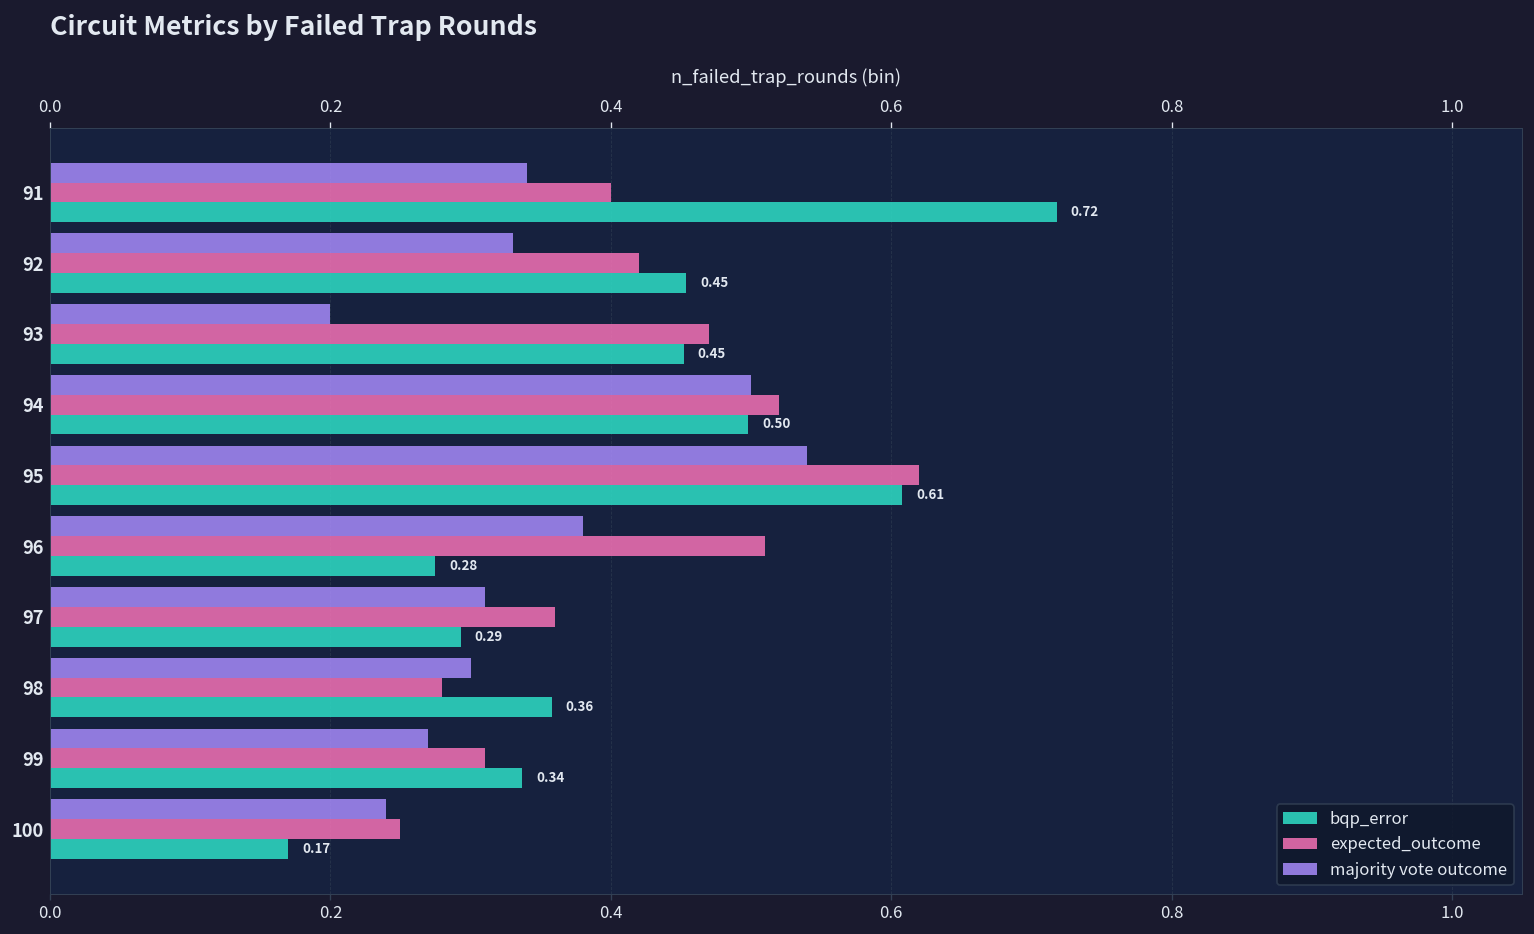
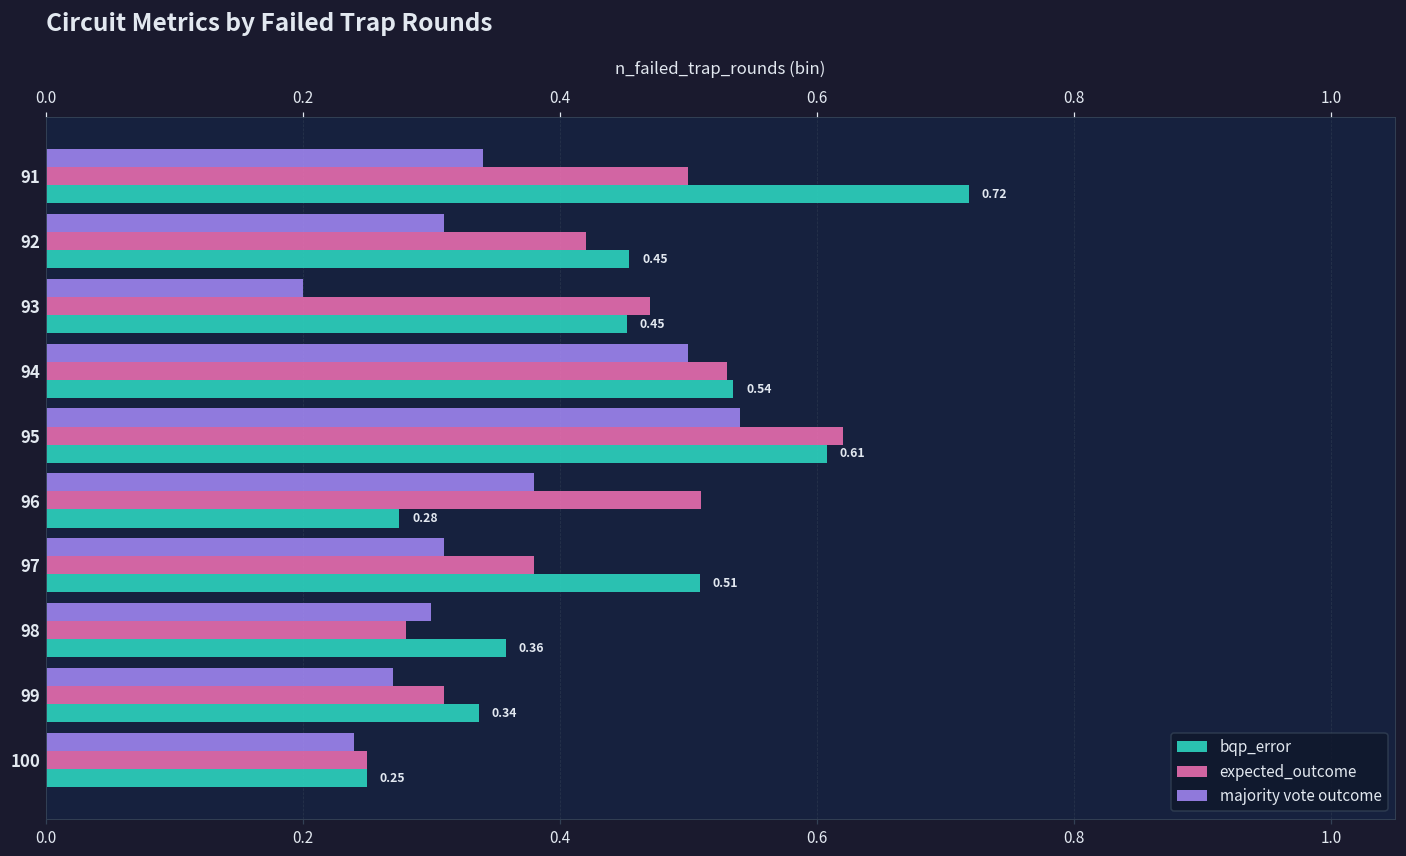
  {
    "bqp_error": {
      "91": 0.72,
      "92": 0.45,
      "93": 0.45,
-     "94": 0.50,
+     "94": 0.54,
      "95": 0.61,
      "96": 0.28,
-     "97": 0.29,
+     "97": 0.51,
      "98": 0.36,
      "99": 0.34,
-     "100": 0.17
+     "100": 0.25
    },
    "expected_outcome": {
-     "91": 0.4,
+     "91": 0.5,
      "92": 0.42,
-     "94": 0.52,
+     "94": 0.53,
      "96": 0.51,
-     "97": 0.36,
+     "97": 0.38,
      "98": 0.28,
      "99": 0.31
    },
    "majority vote outcome": {
      "91": 0.34,
-     "92": 0.33,
+     "92": 0.31,
      "93": 0.20,
      "94": 0.50,
      "96": 0.38,
      "97": 0.31,
      "98": 0.30,
      "99": 0.27,
      "100": 0.24
    }
  }
